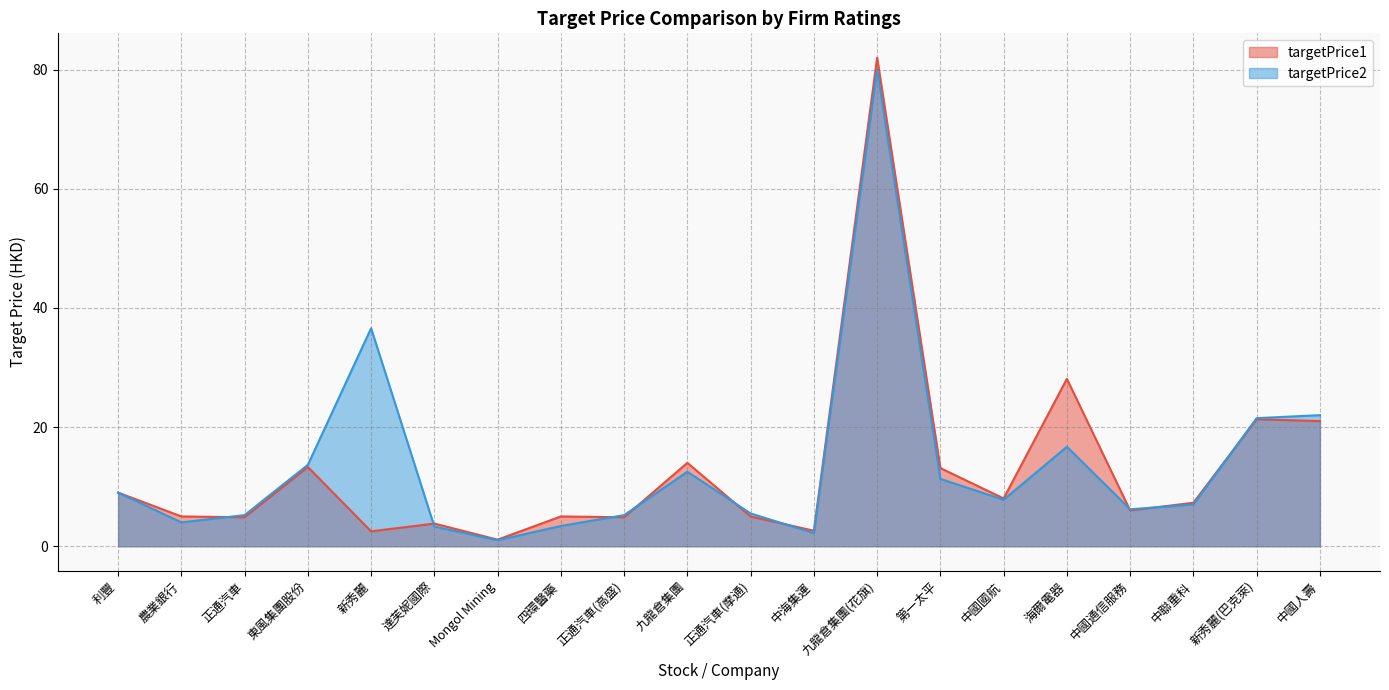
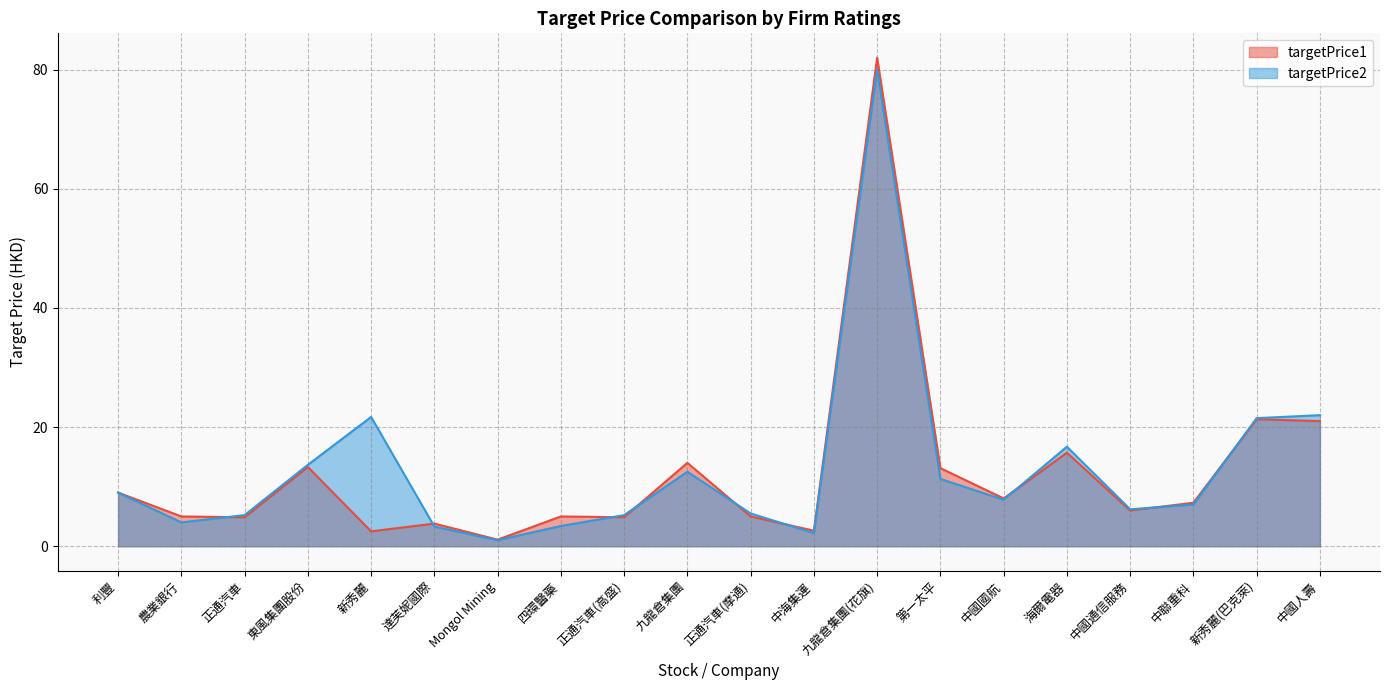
  {
    "targetPrice1": {
      "農業銀行": 5,
      "新秀麗": 3,
      "達芙妮國際": 4,
      "四環醫藥": 5,
      "九龍倉集團": 14,
      "正通汽車(摩通)": 5,
      "九龍倉集團(花旗)": 82,
      "第一太平": 13,
-     "海爾電器": 28,
+     "海爾電器": 16,
      "中國人壽": 21
    },
    "targetPrice2": {
      "農業銀行": 4,
-     "新秀麗": 37,
+     "新秀麗": 22,
      "達芙妮國際": 3,
      "四環醫藥": 3,
      "九龍倉集團": 13,
      "正通汽車(摩通)": 6,
      "九龍倉集團(花旗)": 80,
      "第一太平": 11,
      "海爾電器": 17,
      "中國人壽": 22
    }
  }
